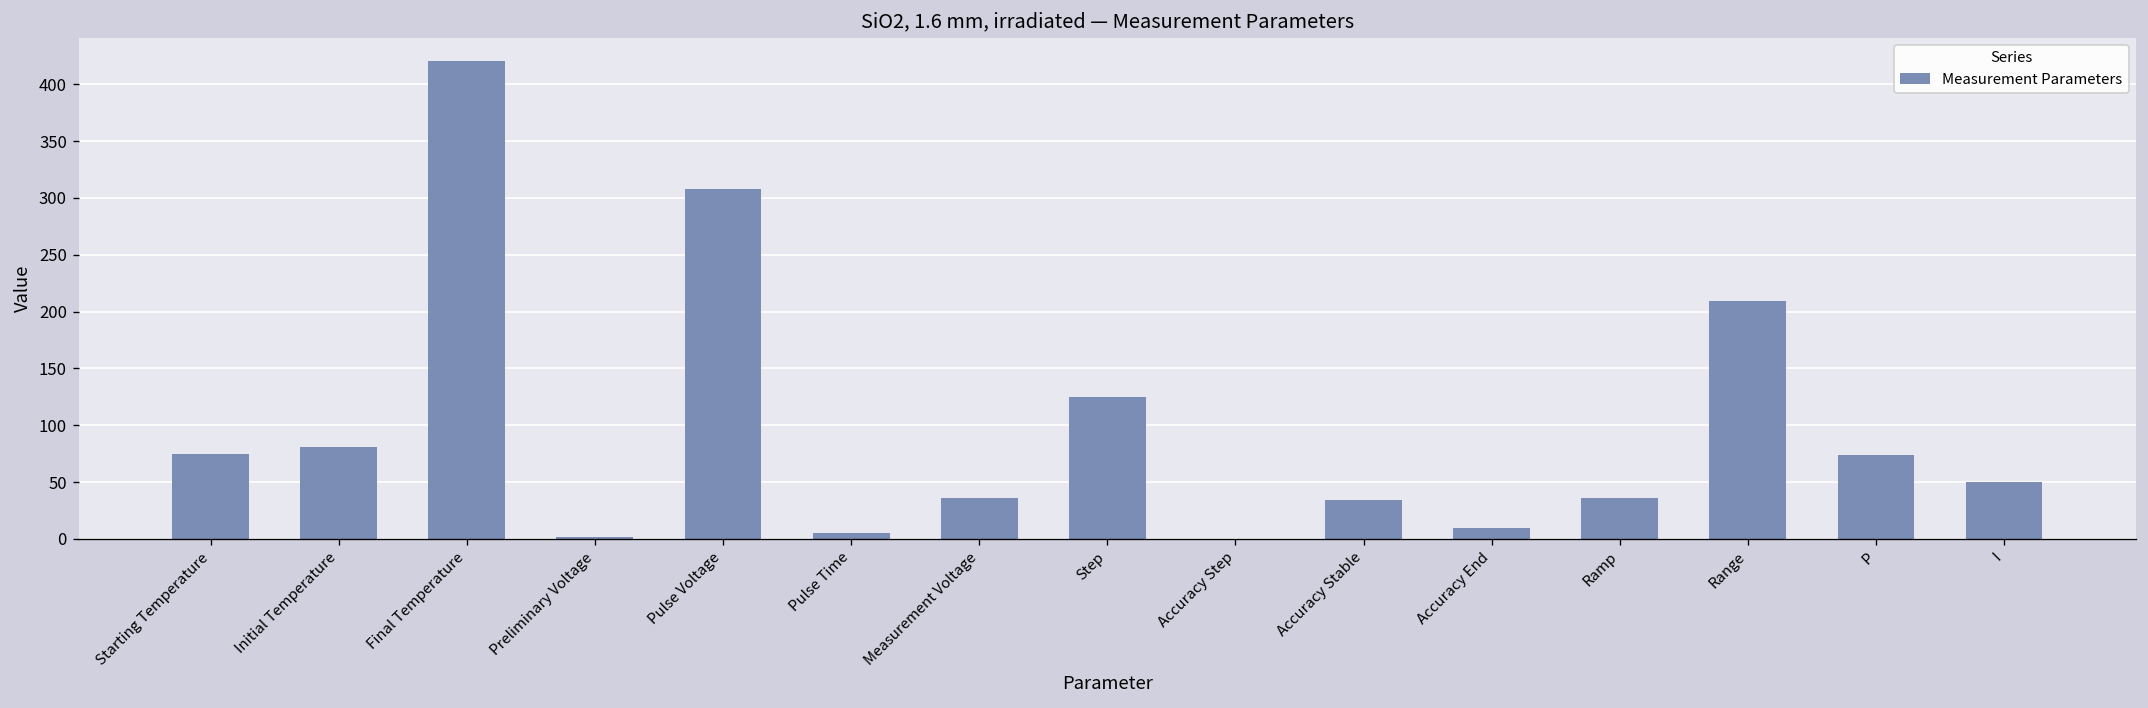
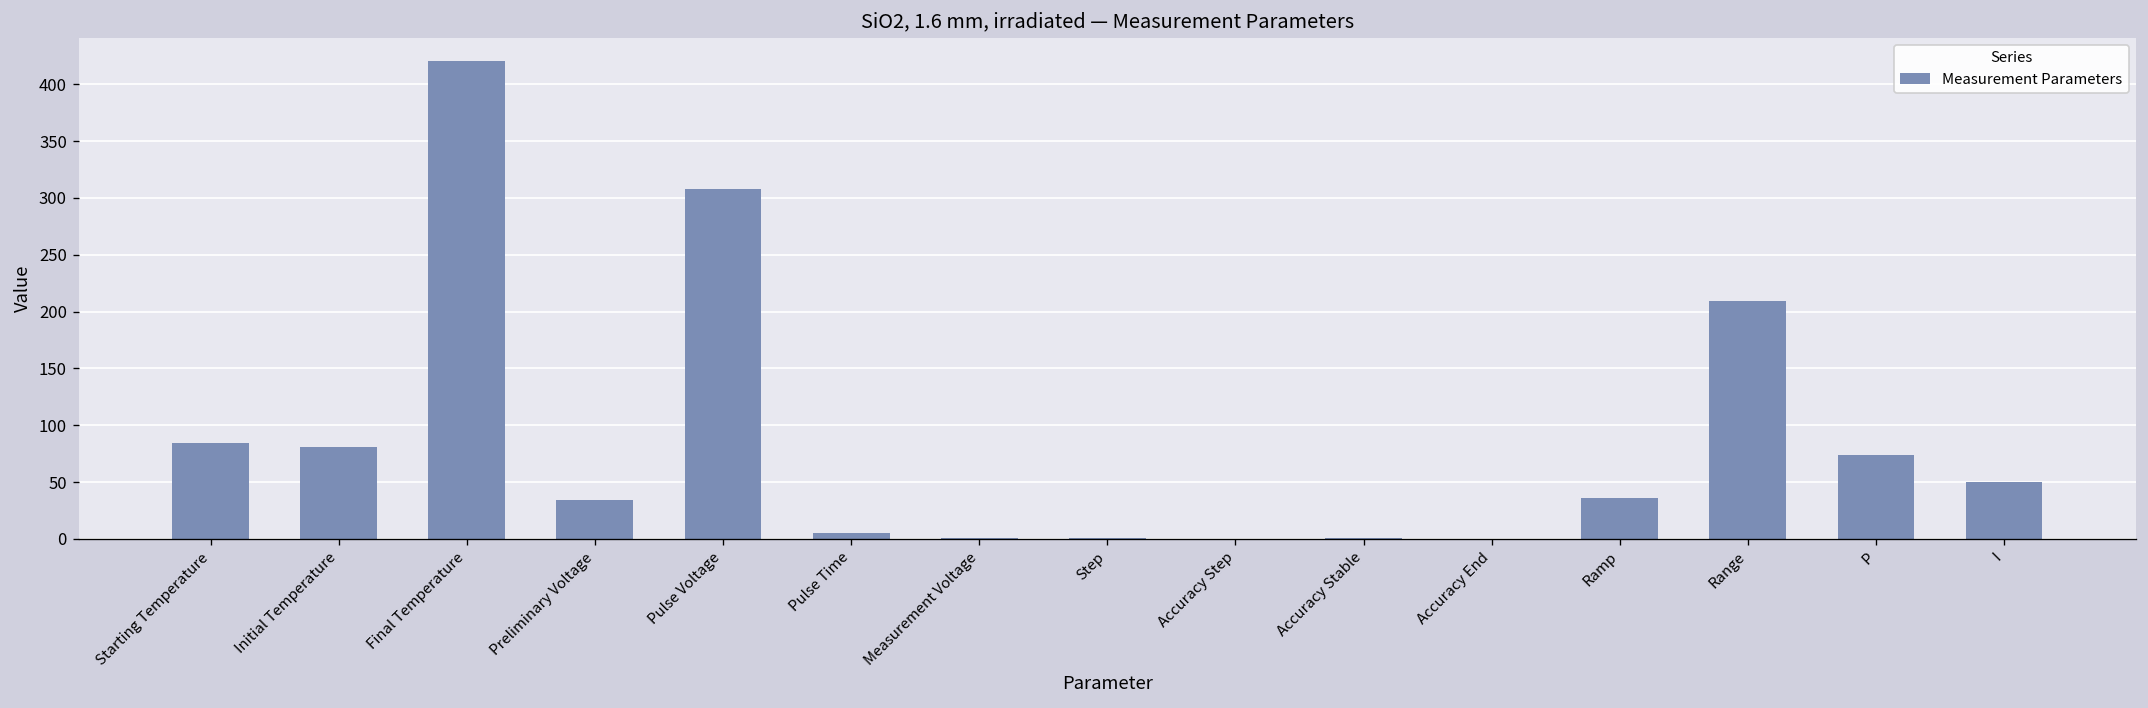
  {
-   "Starting Temperature": 70,
+   "Starting Temperature": 80,
    "Initial Temperature": 80,
    "Final Temperature": 420,
-   "Preliminary Voltage": 0,
+   "Preliminary Voltage": 30,
    "Pulse Voltage": 310,
    "Pulse Time": 10,
-   "Measurement Voltage": 40,
-   "Step": 120,
-   "Accuracy Stable": 30,
-   "Accuracy End": 10,
+   "Measurement Voltage": 0,
+   "Step": 0,
+   "Accuracy Stable": 0,
+   "Accuracy End": 0,
    "Ramp": 40,
    "Range": 210,
    "P": 70,
    "I": 50
  }
